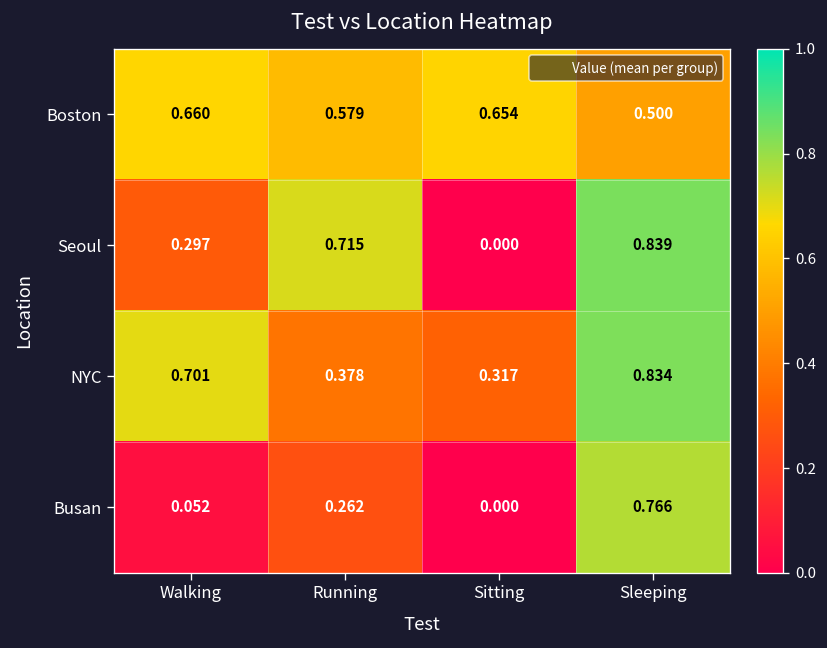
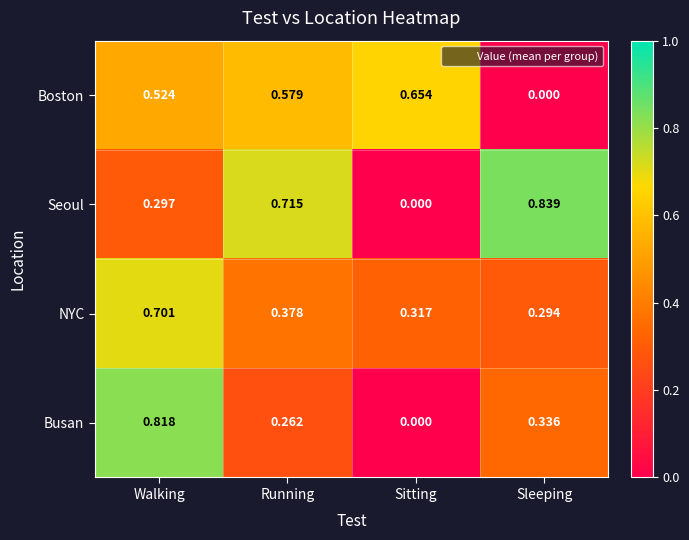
  {
    "Boston": {
-     "Walking": 0.660,
+     "Walking": 0.524,
      "Running": 0.579,
      "Sitting": 0.654,
-     "Sleeping": 0.500
+     "Sleeping": 0.000
    },
    "Seoul": {
      "Walking": 0.297,
      "Running": 0.715,
      "Sitting": 0.000,
      "Sleeping": 0.839
    },
    "NYC": {
      "Walking": 0.701,
      "Running": 0.378,
      "Sitting": 0.317,
-     "Sleeping": 0.834
+     "Sleeping": 0.294
    },
    "Busan": {
-     "Walking": 0.052,
+     "Walking": 0.818,
      "Running": 0.262,
      "Sitting": 0.000,
-     "Sleeping": 0.766
+     "Sleeping": 0.336
    }
  }
